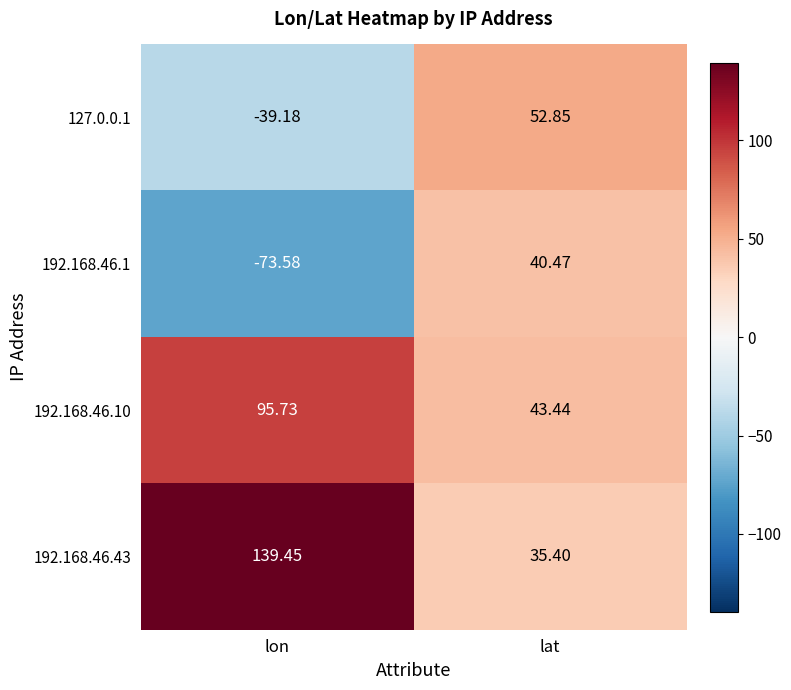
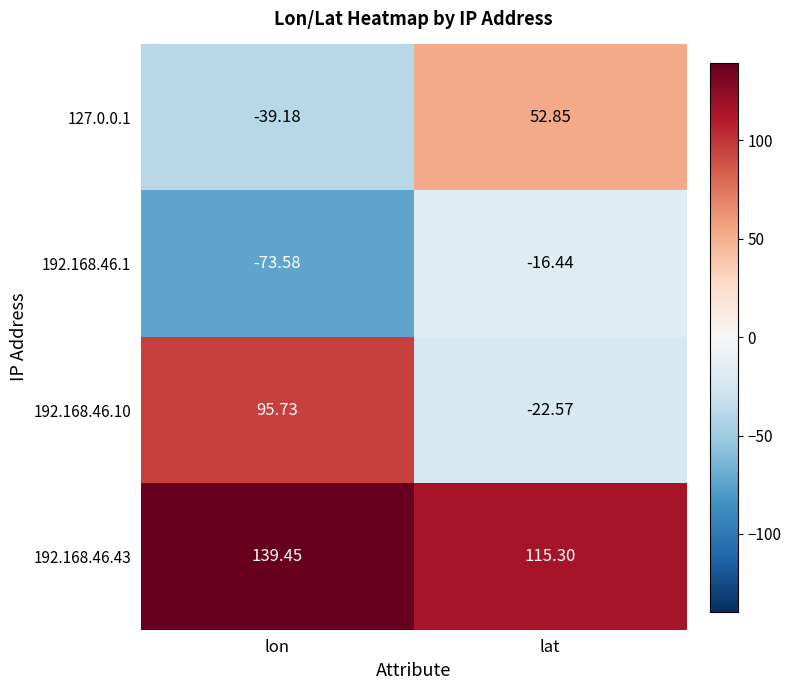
  {
    "127.0.0.1": {
      "lon": -39.18,
      "lat": 52.85
    },
    "192.168.46.1": {
      "lon": -73.58,
-     "lat": 40.47
+     "lat": -16.44
    },
    "192.168.46.10": {
      "lon": 95.73,
-     "lat": 43.44
+     "lat": -22.57
    },
    "192.168.46.43": {
      "lon": 139.45,
-     "lat": 35.40
+     "lat": 115.30
    }
  }
